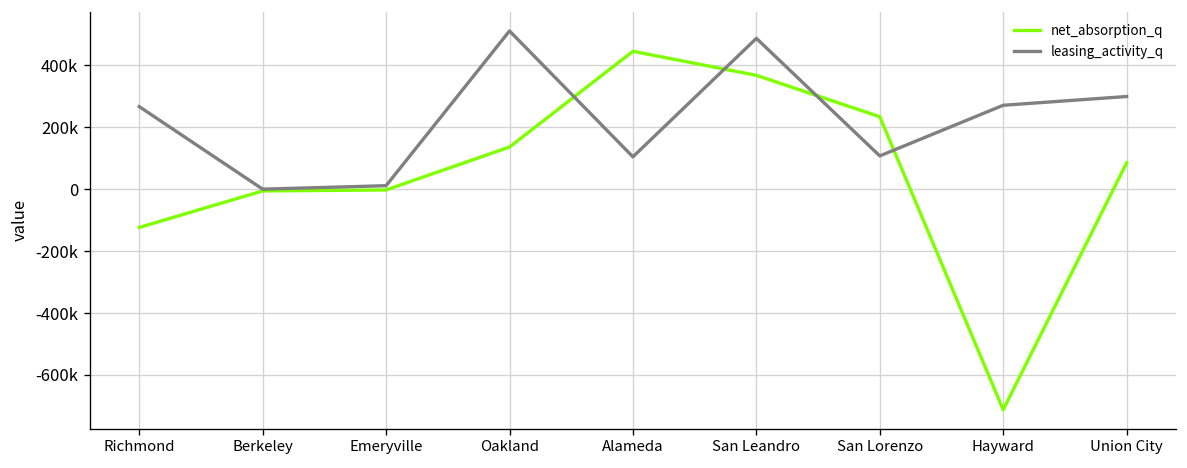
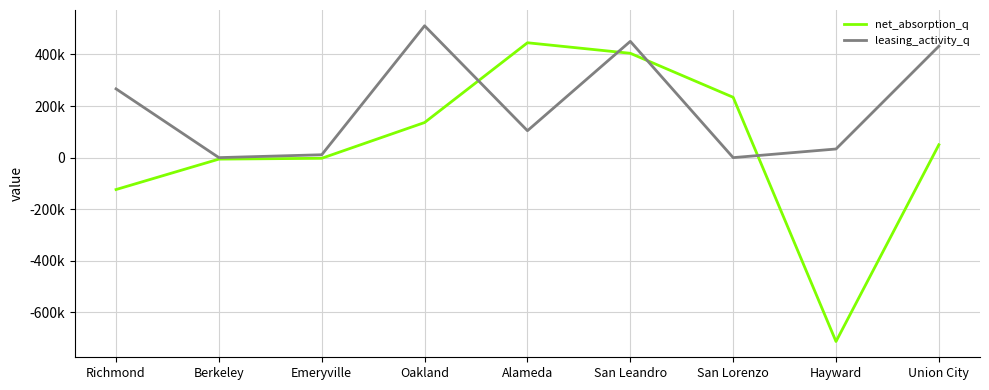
  {
    "net_absorption_q": {
      "Richmond": -120000,
      "Emeryville": 0,
      "Oakland": 140000,
      "Alameda": 450000,
-     "San Leandro": 370000,
+     "San Leandro": 400000,
      "San Lorenzo": 230000,
      "Hayward": -710000,
-     "Union City": 80000
+     "Union City": 50000
    },
    "leasing_activity_q": {
      "Richmond": 270000,
      "Emeryville": 10000,
      "Oakland": 510000,
      "Alameda": 100000,
-     "San Leandro": 490000,
-     "San Lorenzo": 110000,
-     "Hayward": 270000,
-     "Union City": 300000
+     "San Leandro": 450000,
+     "San Lorenzo": 0,
+     "Hayward": 30000,
+     "Union City": 430000
    }
  }
